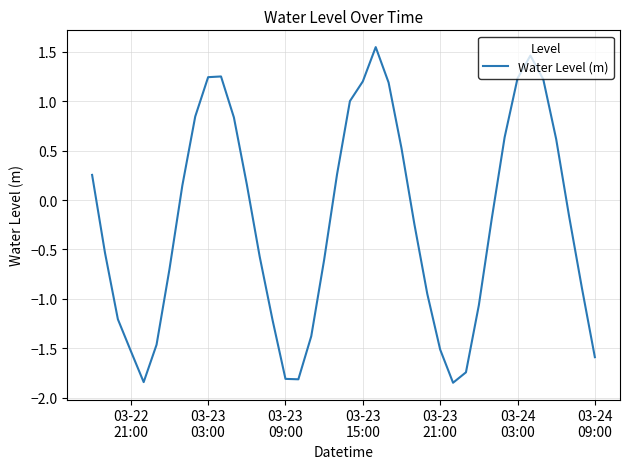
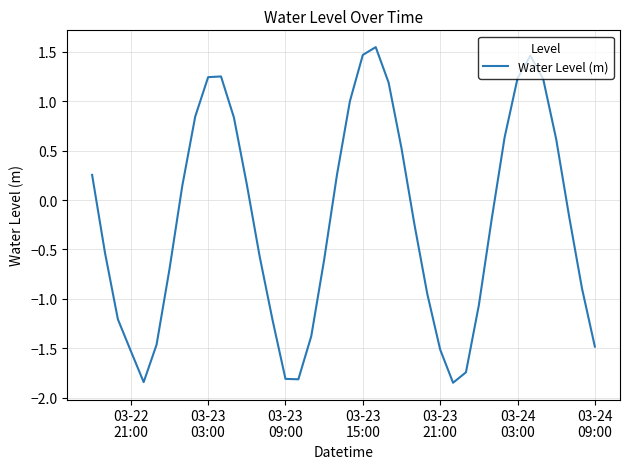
  {
    "03-22 21:00": -1.5,
    "03-23 03:00": 1.2,
    "03-23 09:00": -1.8,
-   "03-23 15:00": 1.2,
+   "03-23 15:00": 1.5,
    "03-23 21:00": -1.5,
-   "03-24 09:00": -1.6
+   "03-24 09:00": -1.5
  }
